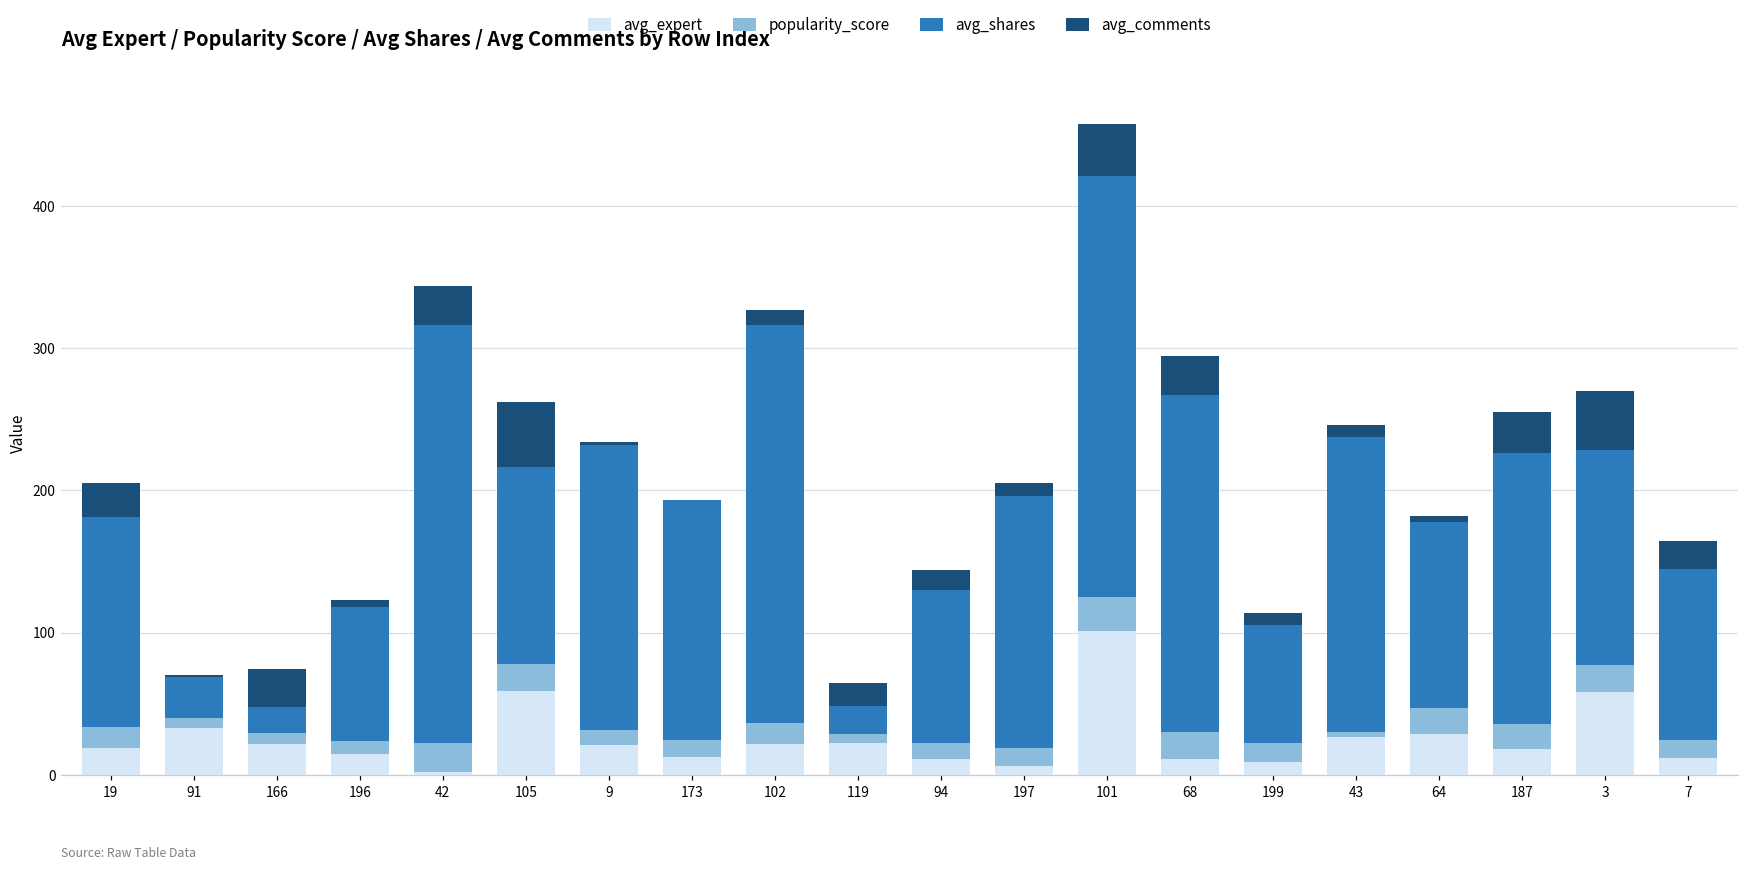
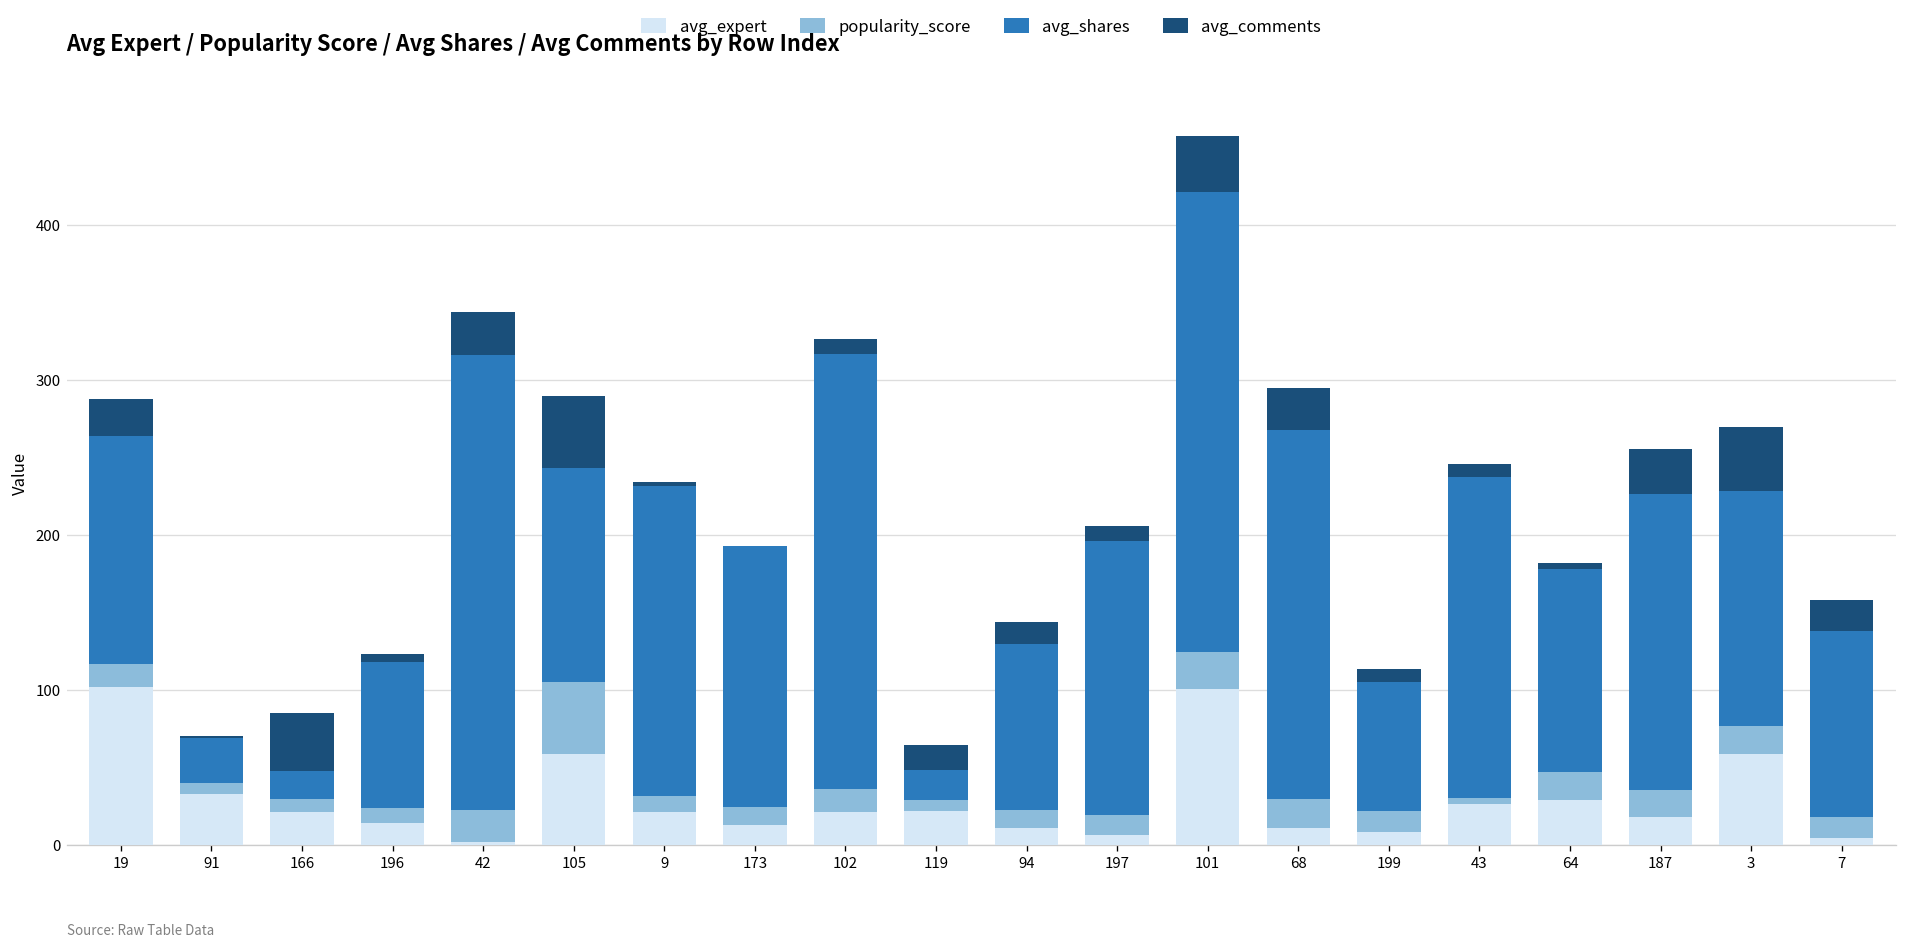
  {
    "avg_expert": {
-     "19": 19,
+     "19": 102,
      "91": 33,
      "166": 22,
      "196": 14,
      "105": 59,
      "9": 21,
      "173": 13,
      "102": 21,
      "119": 22,
      "94": 11,
      "197": 6,
      "101": 101,
      "68": 11,
      "199": 9,
      "43": 26,
      "64": 29,
      "187": 18,
      "3": 59,
-     "7": 12
+     "7": 5
    },
    "popularity_score": {
      "19": 15,
      "91": 7,
      "166": 8,
      "196": 10,
      "42": 21,
-     "105": 19,
+     "105": 46,
      "9": 11,
      "173": 12,
      "102": 15,
      "119": 7,
      "94": 12,
      "197": 13,
      "101": 24,
      "68": 19,
      "199": 13,
      "43": 4,
      "64": 18,
      "187": 17,
      "3": 19,
      "7": 13
    },
    "avg_shares": {
      "19": 147,
      "91": 29,
      "166": 18,
      "196": 94,
      "42": 294,
      "105": 138,
      "9": 200,
      "173": 168,
      "102": 280,
      "119": 19,
      "94": 107,
      "197": 177,
      "101": 296,
      "68": 237,
      "199": 83,
      "43": 207,
      "64": 131,
      "187": 191,
      "3": 152,
      "7": 120
    },
    "avg_comments": {
      "19": 24,
-     "166": 27,
+     "166": 38,
      "196": 5,
      "42": 28,
      "105": 46,
      "9": 3,
      "173": 0,
      "102": 10,
      "119": 16,
      "94": 14,
      "197": 9,
      "101": 36,
      "68": 28,
      "199": 9,
      "43": 8,
      "64": 4,
      "187": 29,
      "3": 41,
      "7": 20
    }
  }
